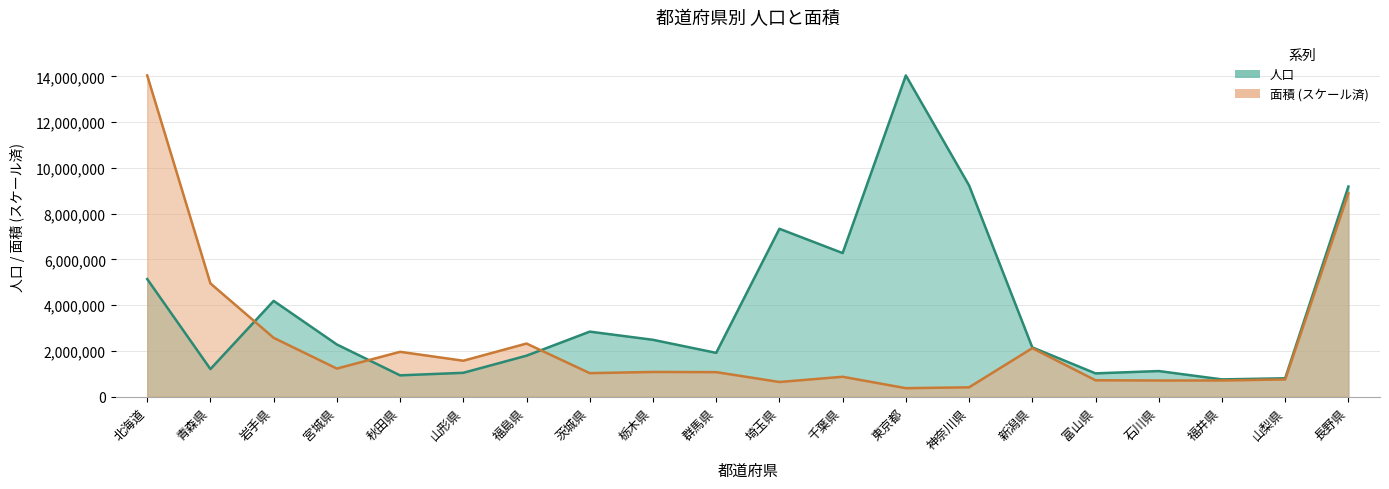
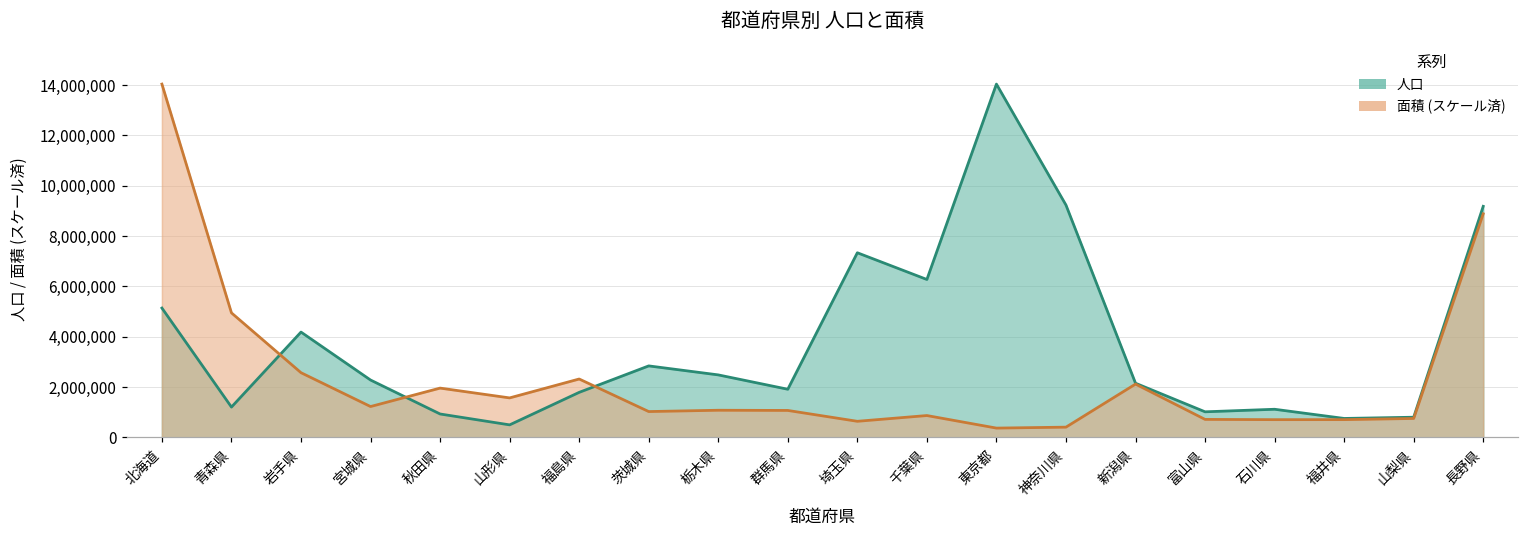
  {
    "人口": {
      "北海道": "5,100,000",
      "青森県": "1,200,000",
      "岩手県": "4,200,000",
      "宮城県": "2,300,000",
      "秋田県": "900,000",
-     "山形県": "1,000,000",
+     "山形県": "500,000",
      "福島県": "1,800,000",
      "茨城県": "2,800,000",
      "栃木県": "2,500,000",
      "群馬県": "1,900,000",
      "埼玉県": "7,300,000",
      "千葉県": "6,300,000",
      "東京都": "14,000,000",
      "神奈川県": "9,200,000",
      "富山県": "1,000,000",
      "石川県": "1,100,000",
      "長野県": "9,200,000"
    },
    "面積 (スケール済)": {
      "北海道": "14,000,000",
      "青森県": "4,900,000",
      "岩手県": "2,600,000",
      "宮城県": "1,200,000",
      "秋田県": "2,000,000",
      "山形県": "1,600,000",
      "福島県": "2,300,000",
      "茨城県": "1,000,000",
      "栃木県": "1,100,000",
      "群馬県": "1,100,000",
      "埼玉県": "600,000",
      "千葉県": "900,000",
      "東京都": "400,000",
      "神奈川県": "400,000",
      "富山県": "700,000",
      "石川県": "700,000",
      "長野県": "8,900,000"
    }
  }
